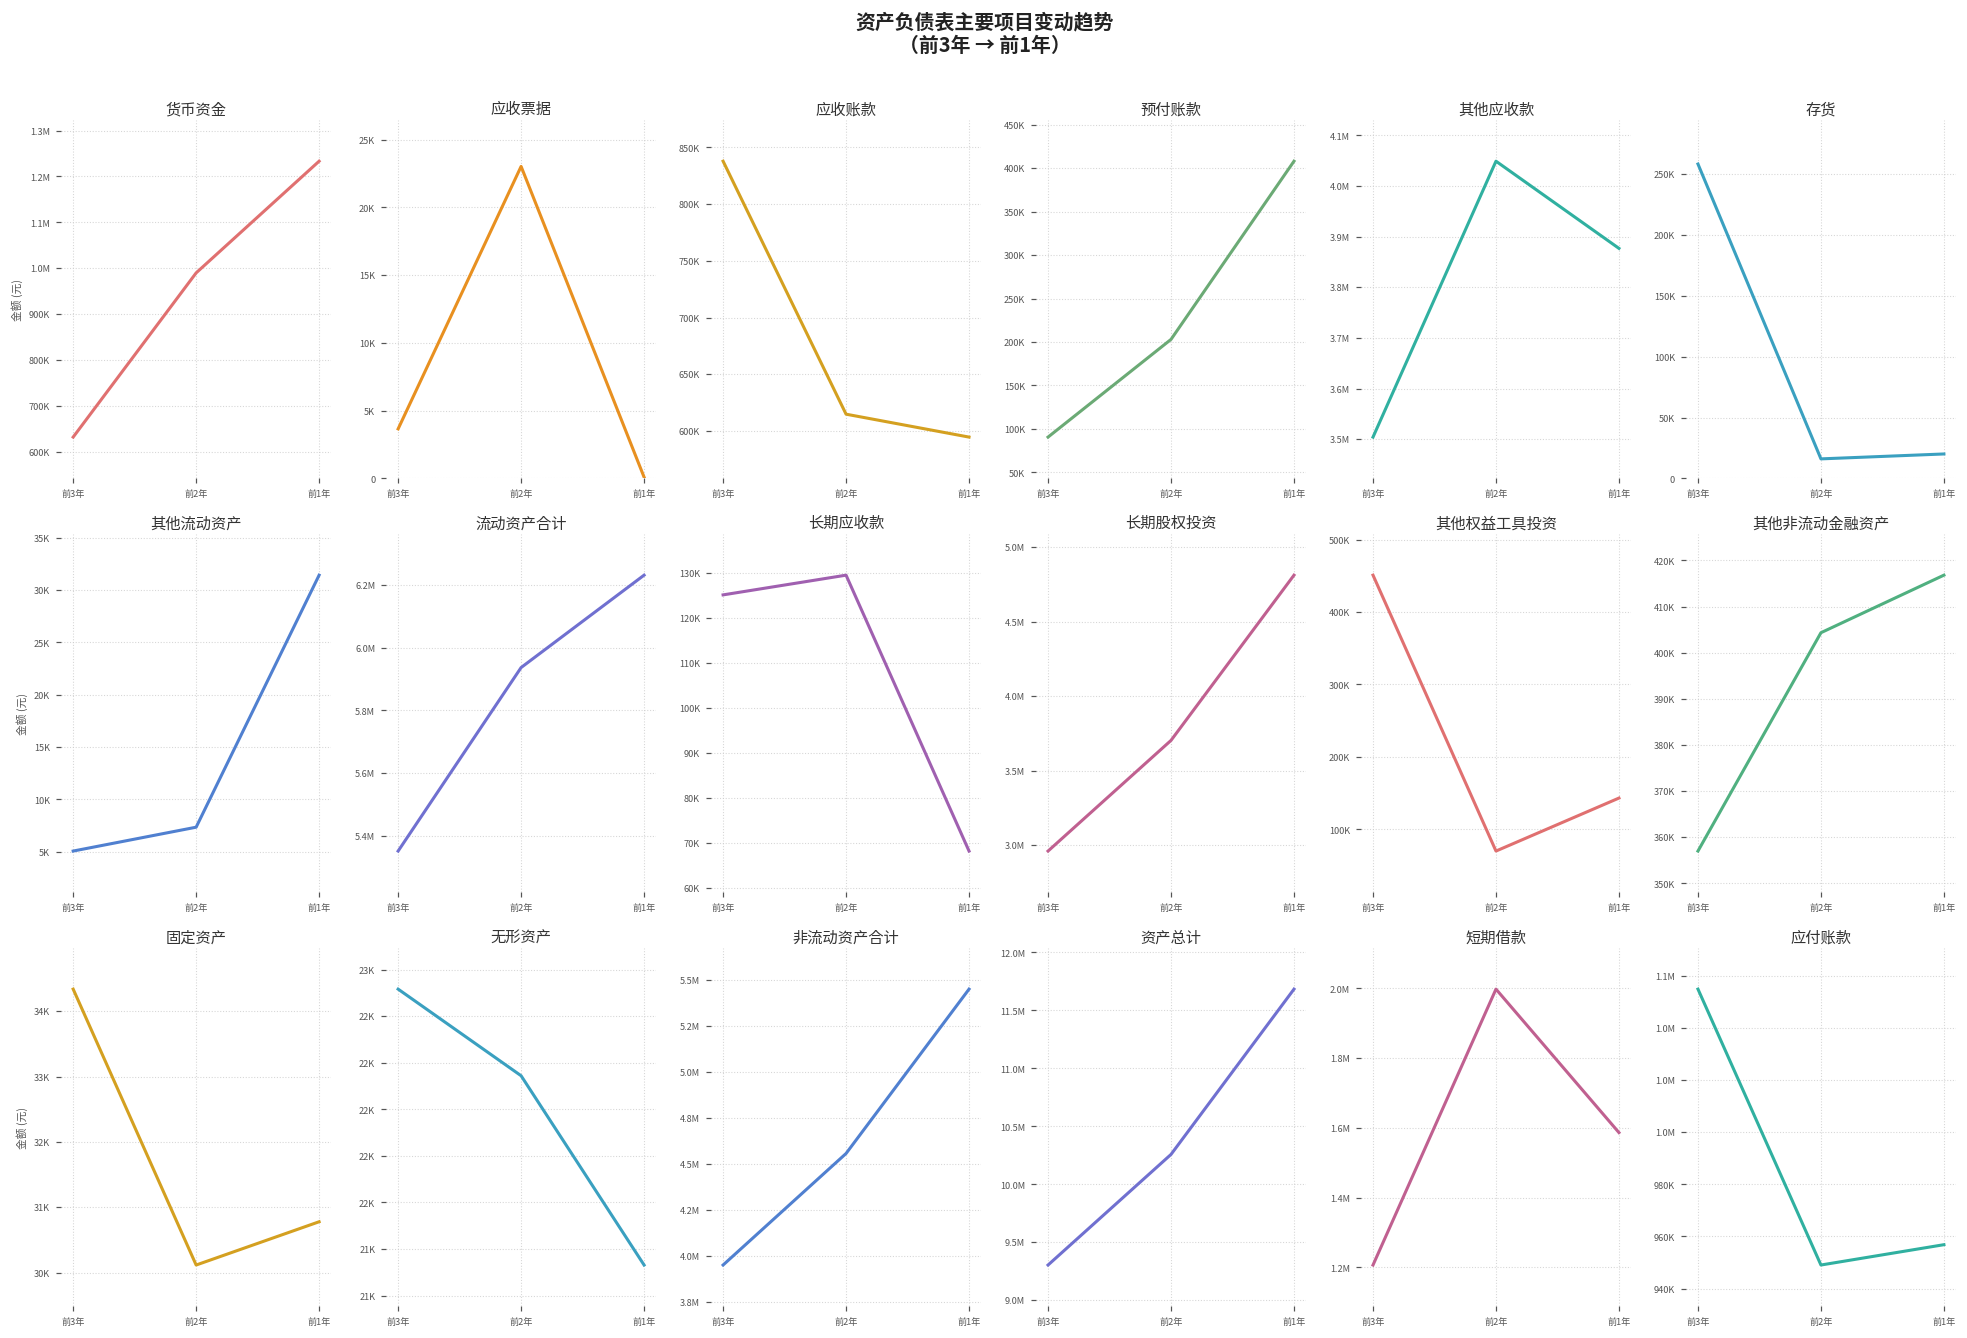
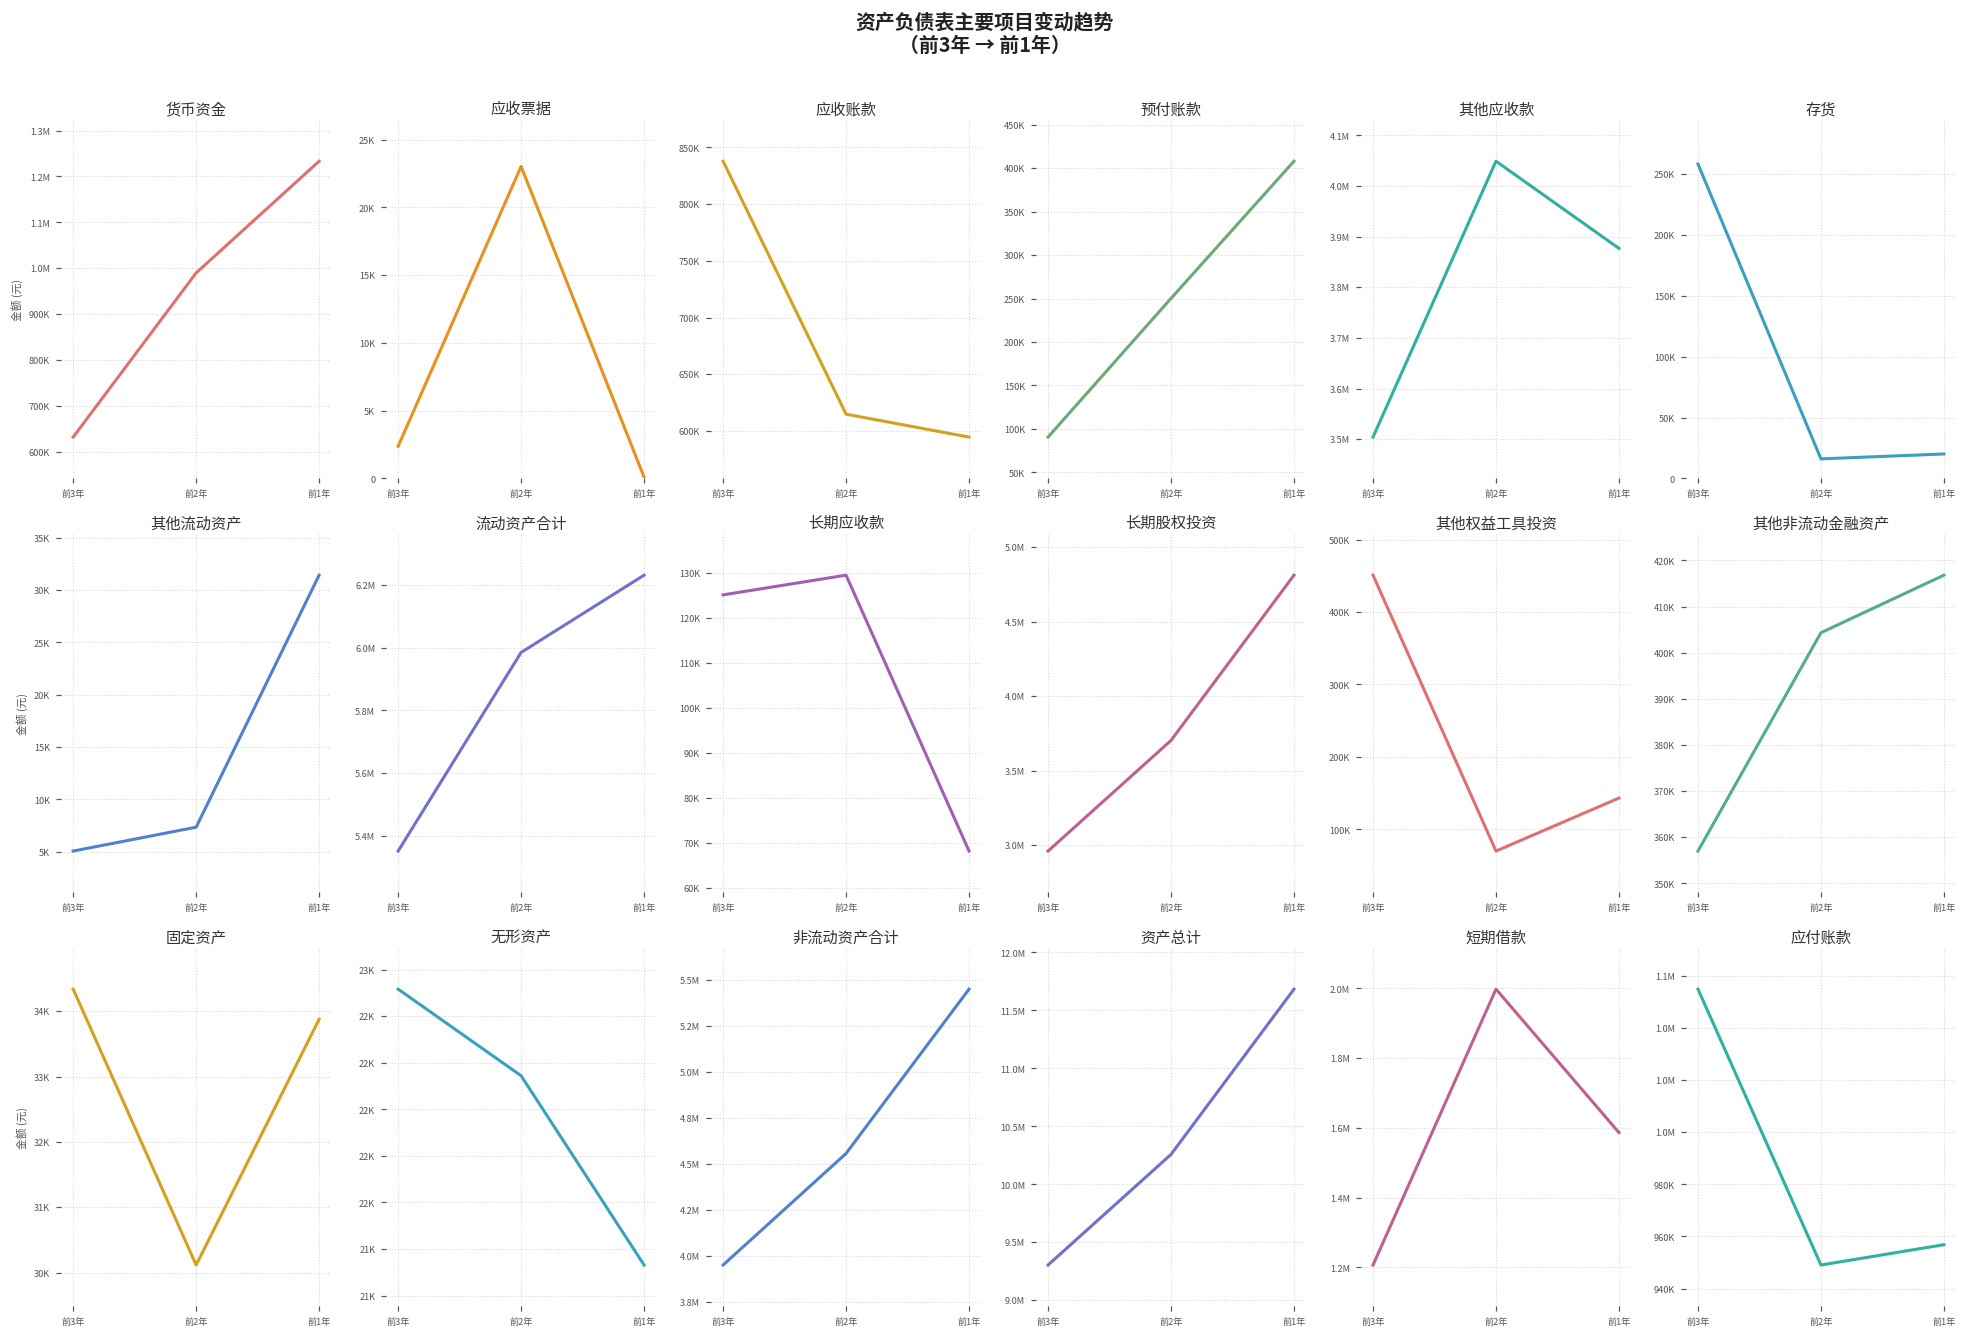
  {
    "货币资金": {
      "前3年": 630000,
      "前2年": 990000,
      "前1年": 1230000
    },
    "应收票据": {
-     "前3年": 3700,
+     "前3年": 2400,
      "前2年": 23000,
      "前1年": 100
    },
    "应收账款": {
      "前3年": 838000,
      "前2年": 615000,
      "前1年": 595000
    },
    "预付账款": {
      "前3年": 90000,
-     "前2年": 200000,
+     "前2年": 250000,
      "前1年": 410000
    },
    "其他应收款": {
      "前3年": 3500000,
      "前2年": 4050000,
      "前1年": 3880000
    },
    "存货": {
      "前3年": 258000,
      "前2年": 16000,
      "前1年": 20000
    },
    "其他流动资产": {
      "前3年": 5000,
      "前2年": 7000,
      "前1年": 31000
    },
    "流动资产合计": {
      "前3年": 5350000,
-     "前2年": 5940000,
+     "前2年": 5980000,
      "前1年": 6230000
    },
    "长期应收款": {
      "前3年": 125000,
      "前2年": 130000,
      "前1年": 68000
    },
    "长期股权投资": {
      "前3年": 2960000,
      "前2年": 3700000,
      "前1年": 4810000
    },
    "其他权益工具投资": {
      "前3年": 450000,
      "前2年": 70000,
      "前1年": 140000
    },
    "其他非流动金融资产": {
      "前3年": 357000,
      "前2年": 404000,
      "前1年": 417000
    },
    "固定资产": {
      "前3年": 34300,
      "前2年": 30100,
-     "前1年": 30800
+     "前1年": 33900
    },
    "资产总计": {
      "前3年": 9300000,
      "前2年": 10260000,
      "前1年": 11680000
    },
    "短期借款": {
      "前3年": 1210000,
      "前2年": 2000000,
      "前1年": 1590000
    }
  }
